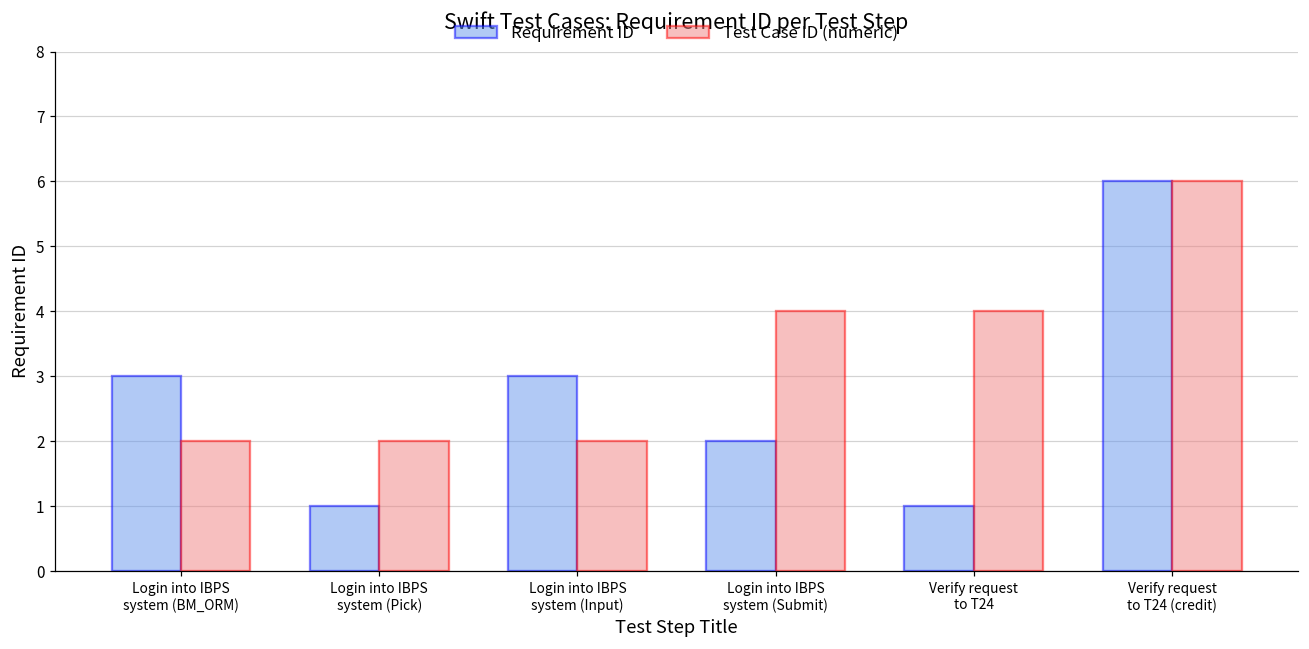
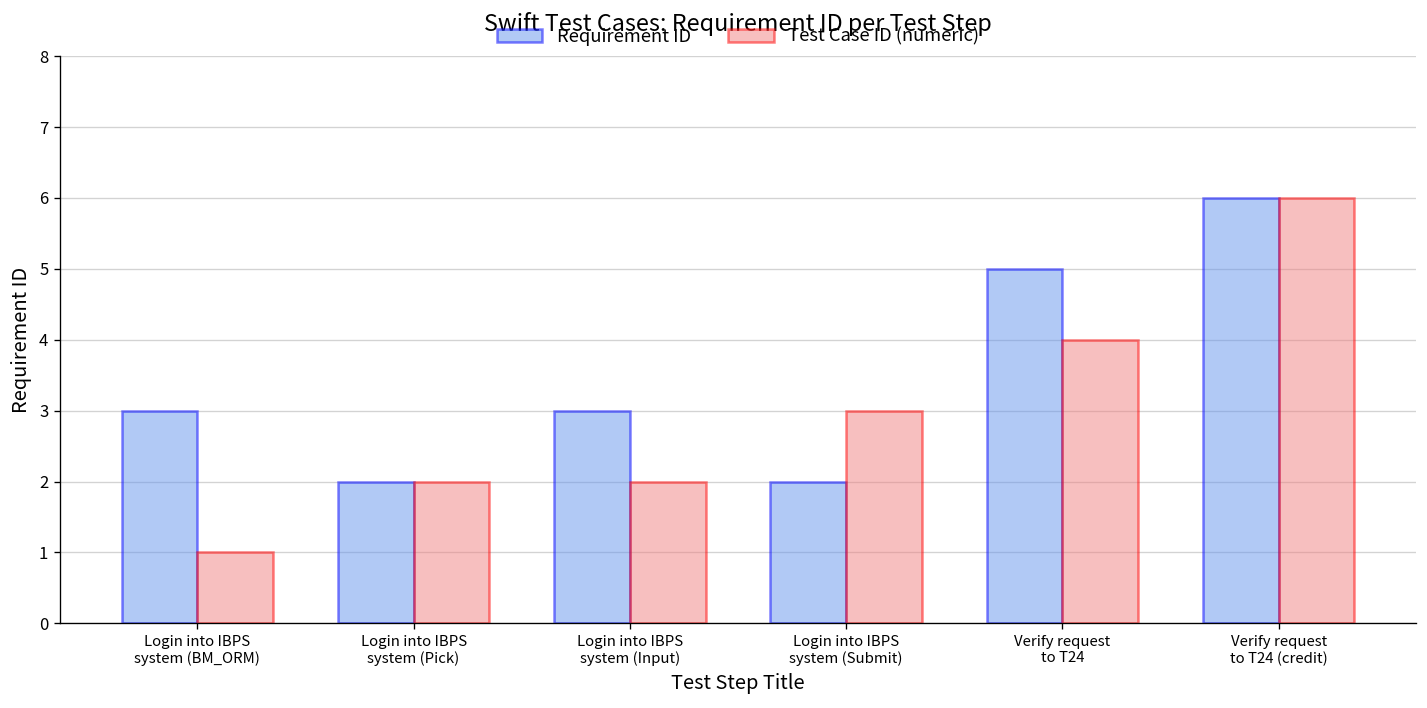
  {
    "Requirement ID": {
      "Login into IBPS system (BM_ORM)": 3,
-     "Login into IBPS system (Pick)": 1,
+     "Login into IBPS system (Pick)": 2,
      "Login into IBPS system (Input)": 3,
      "Login into IBPS system (Submit)": 2,
-     "Verify request to T24": 1,
+     "Verify request to T24": 5,
      "Verify request to T24 (credit)": 6
    },
    "Test Case ID (numeric)": {
-     "Login into IBPS system (BM_ORM)": 2,
+     "Login into IBPS system (BM_ORM)": 1,
      "Login into IBPS system (Pick)": 2,
      "Login into IBPS system (Input)": 2,
-     "Login into IBPS system (Submit)": 4,
+     "Login into IBPS system (Submit)": 3,
      "Verify request to T24": 4,
      "Verify request to T24 (credit)": 6
    }
  }
